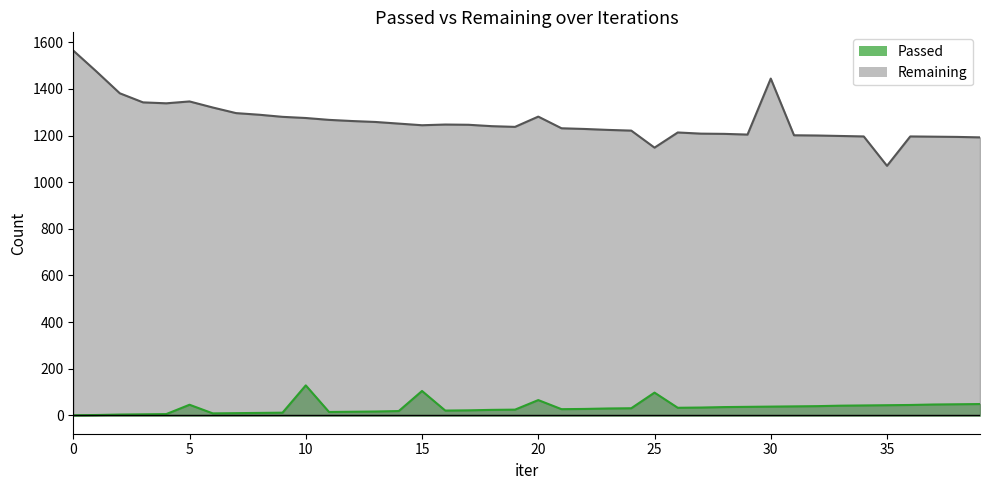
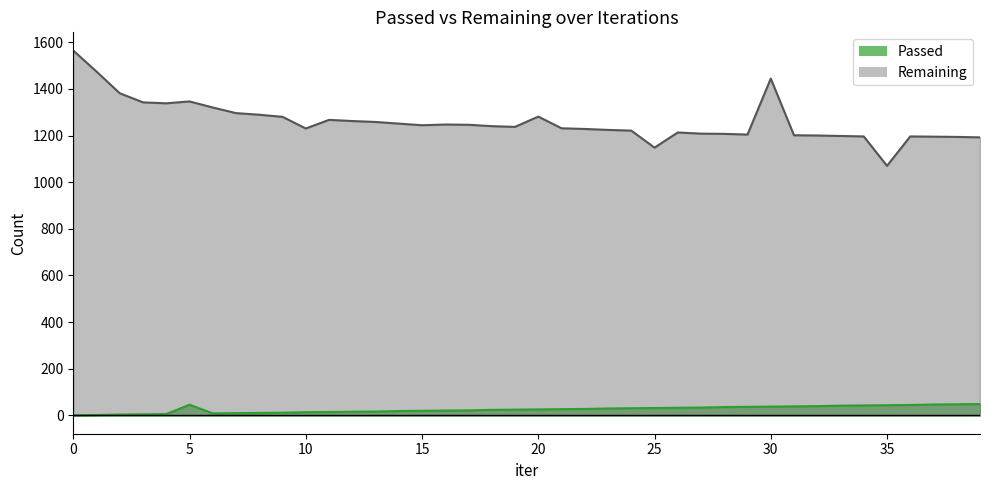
  {
    "Passed": {
      "0": 0,
      "5": 50,
-     "10": 130,
-     "15": 110,
-     "20": 70,
-     "25": 100,
+     "10": 10,
+     "15": 20,
+     "20": 30,
+     "25": 30,
      "30": 40,
      "35": 40
    },
    "Remaining": {
      "0": 1560,
      "5": 1350,
-     "10": 1280,
+     "10": 1230,
      "15": 1240,
      "20": 1280,
      "25": 1150,
      "30": 1440,
      "35": 1070
    }
  }
